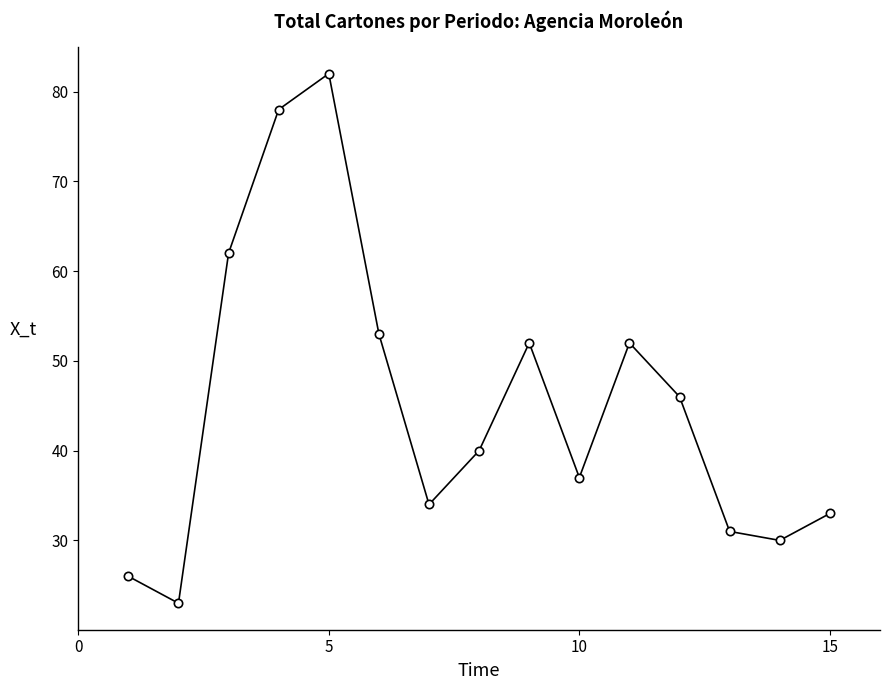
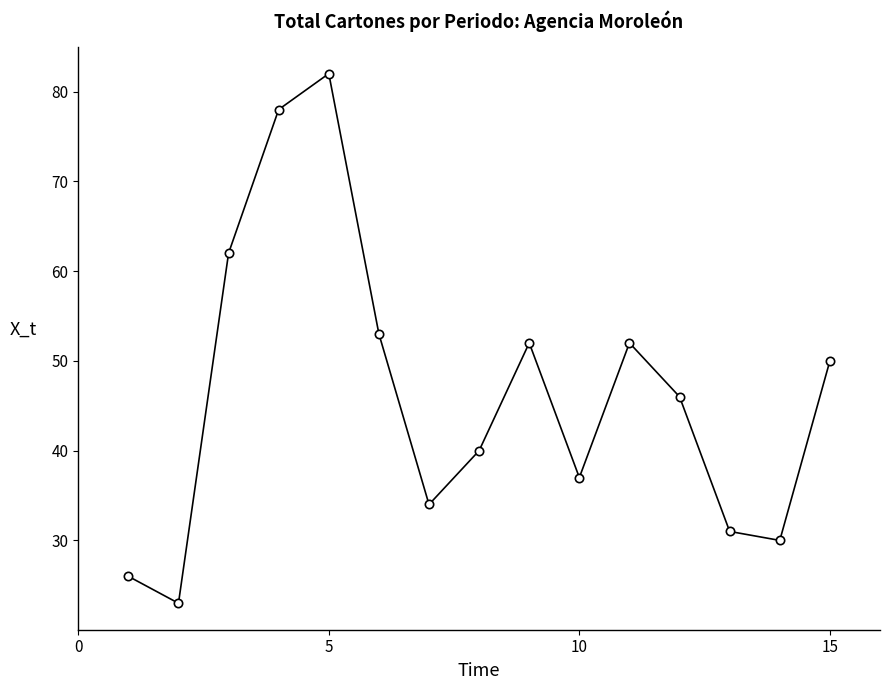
  {
    "5": 82,
    "10": 37,
-   "15": 33
+   "15": 50
  }
